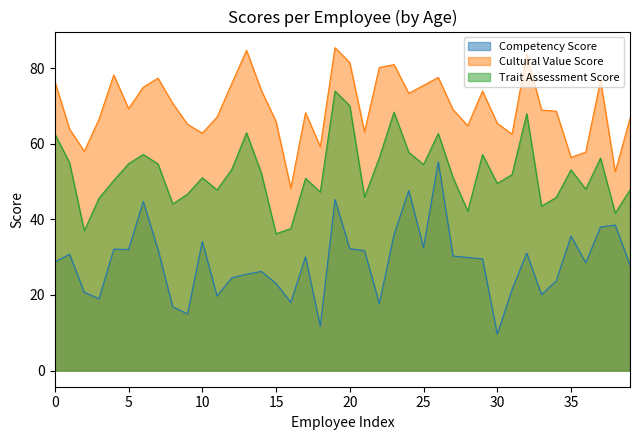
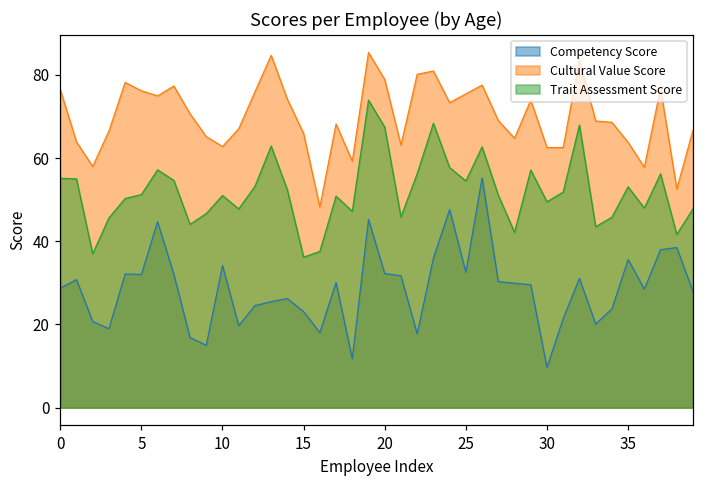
  {
    "Competency Score": {
      "0": 29,
      "5": 32,
      "10": 34,
      "15": 23,
      "20": 32,
      "25": 33,
      "30": 10,
      "35": 36
    },
    "Cultural Value Score": {
      "0": 76,
-     "5": 69,
+     "5": 76,
      "10": 63,
      "15": 66,
-     "20": 81,
+     "20": 79,
      "25": 75,
-     "30": 65,
-     "35": 56
+     "30": 63,
+     "35": 64
    },
    "Trait Assessment Score": {
-     "0": 63,
-     "5": 55,
+     "0": 55,
+     "5": 51,
      "10": 51,
      "15": 36,
-     "20": 70,
+     "20": 67,
      "25": 54,
      "30": 49,
      "35": 53
    }
  }
